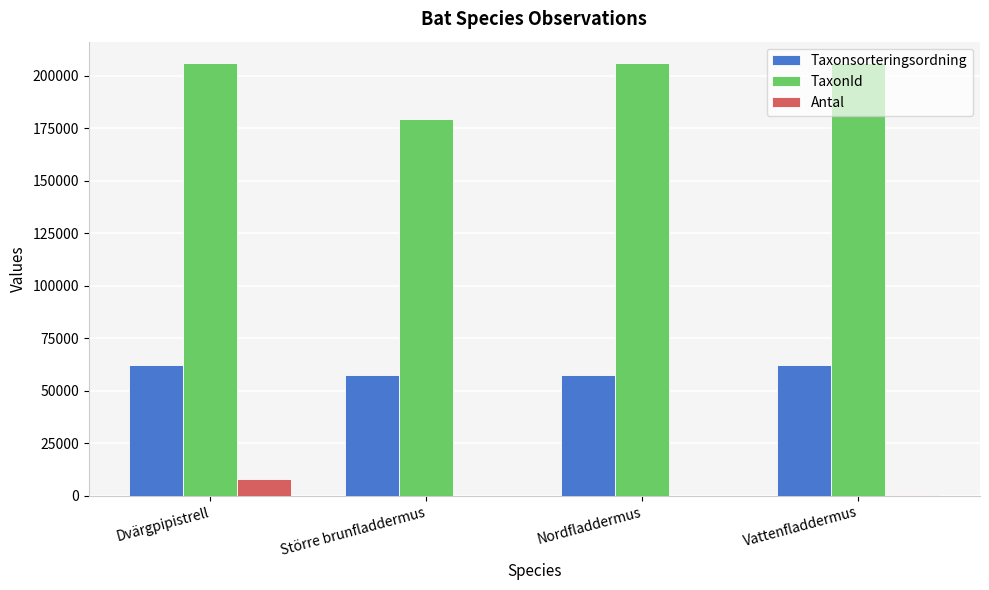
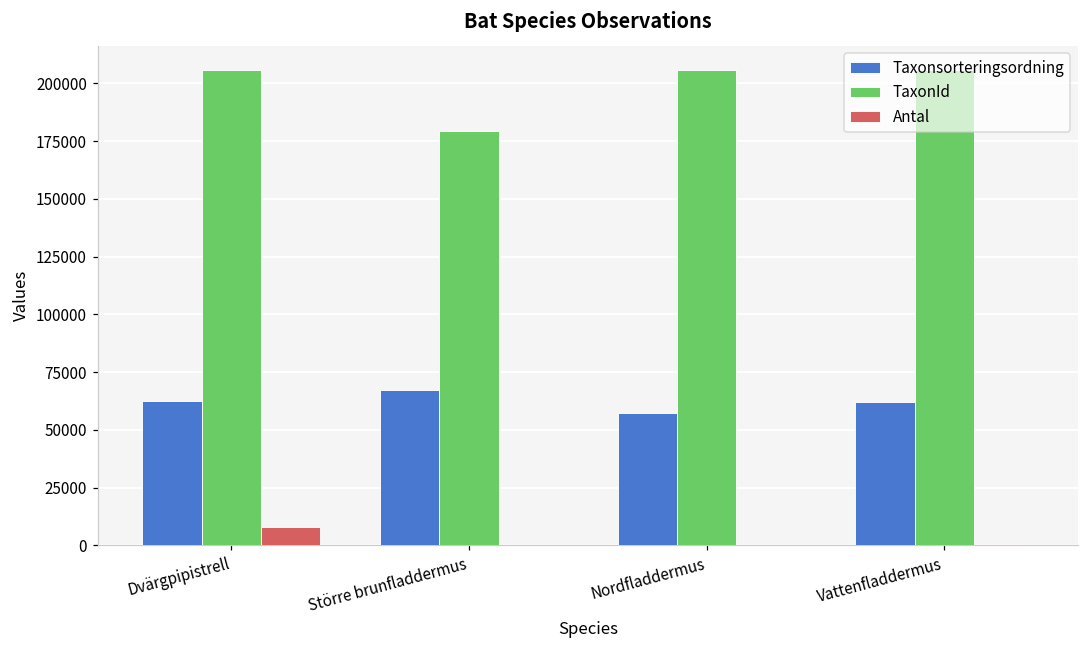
  {
    "Taxonsorteringsordning": {
      "Dvärgpipistrell": 62000,
-     "Större brunfladdermus": 57000,
+     "Större brunfladdermus": 67000,
      "Nordfladdermus": 57000,
      "Vattenfladdermus": 62000
    },
    "TaxonId": {
      "Dvärgpipistrell": 206000,
      "Större brunfladdermus": 179000,
      "Nordfladdermus": 206000
    },
    "Antal": {
      "Dvärgpipistrell": 8000
    }
  }
